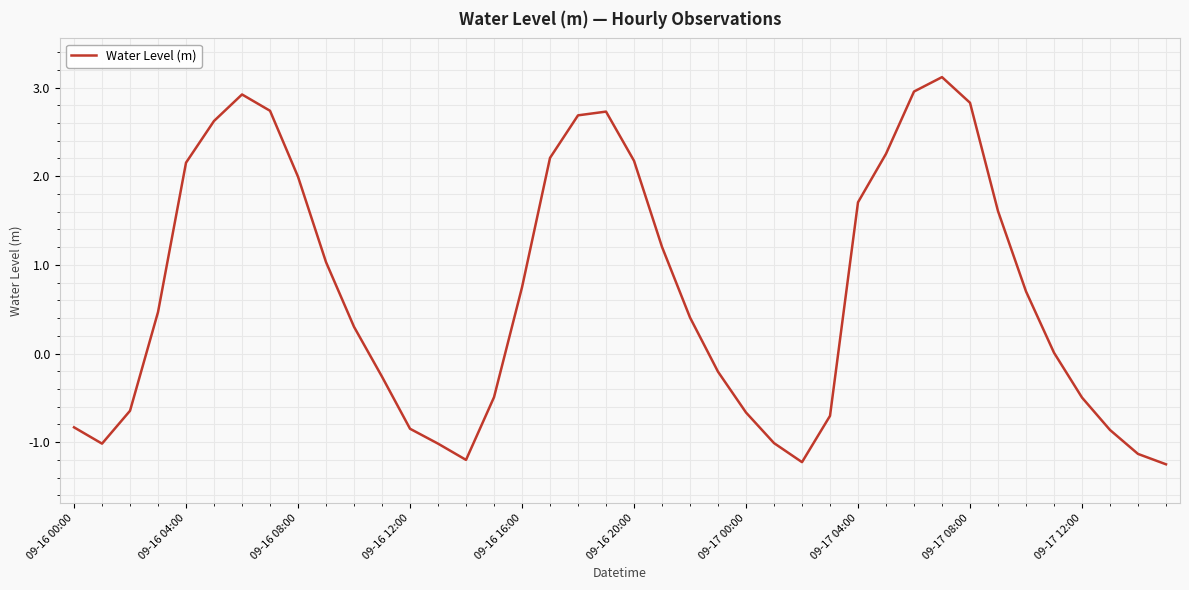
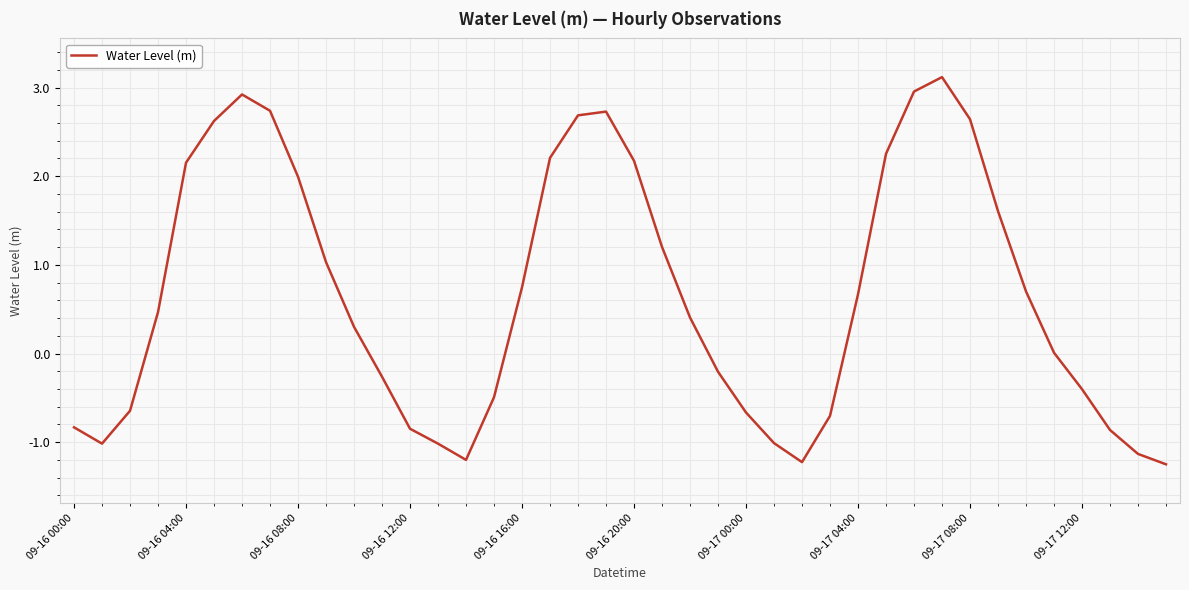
  {
    "09-16 00:00": -0.8,
    "09-16 04:00": 2.2,
    "09-16 08:00": 2.0,
    "09-16 12:00": -0.8,
    "09-16 16:00": 0.7,
    "09-16 20:00": 2.2,
    "09-17 00:00": -0.7,
-   "09-17 04:00": 1.7,
-   "09-17 08:00": 2.8,
-   "09-17 12:00": -0.5
+   "09-17 04:00": 0.7,
+   "09-17 08:00": 2.6,
+   "09-17 12:00": -0.4
  }
